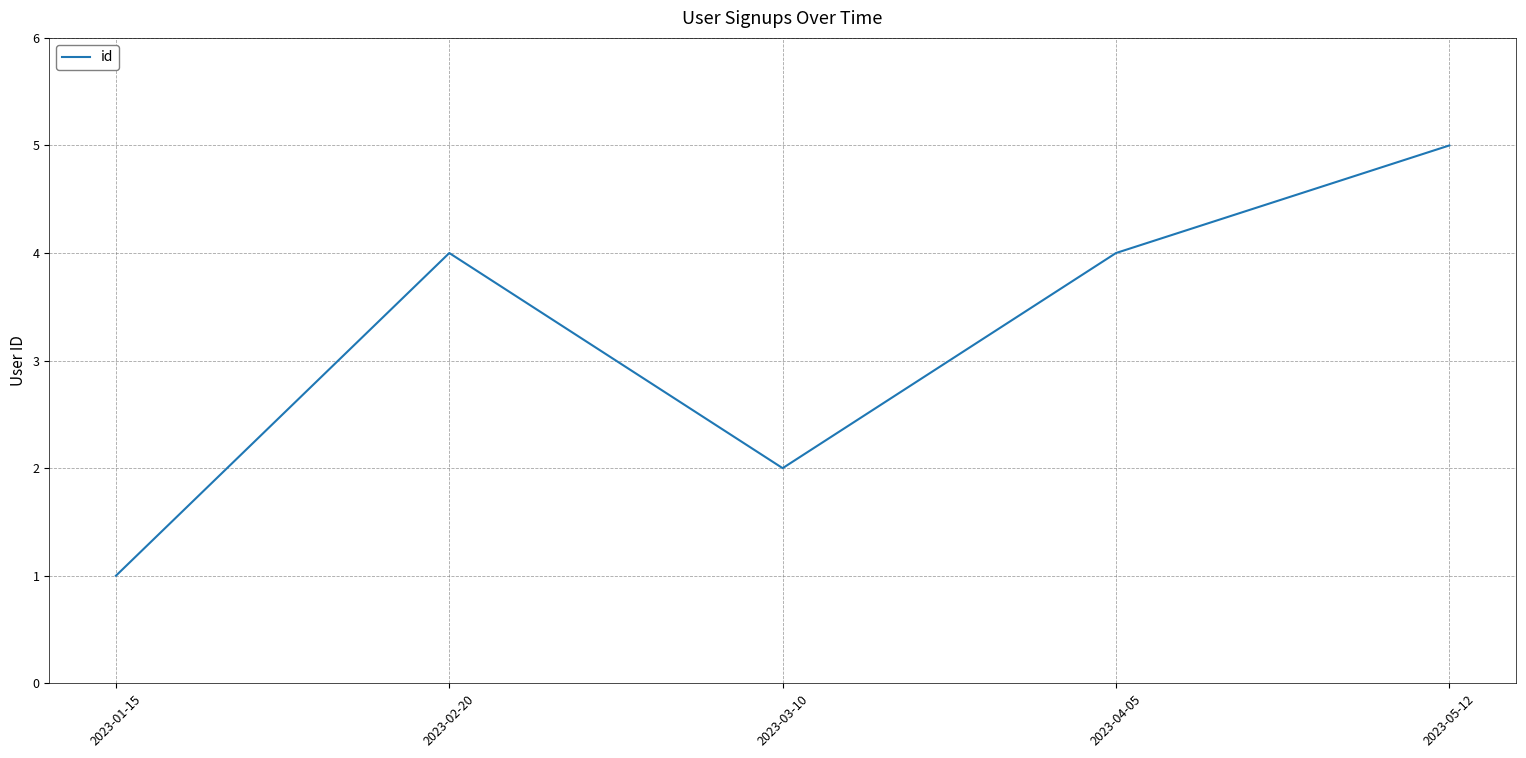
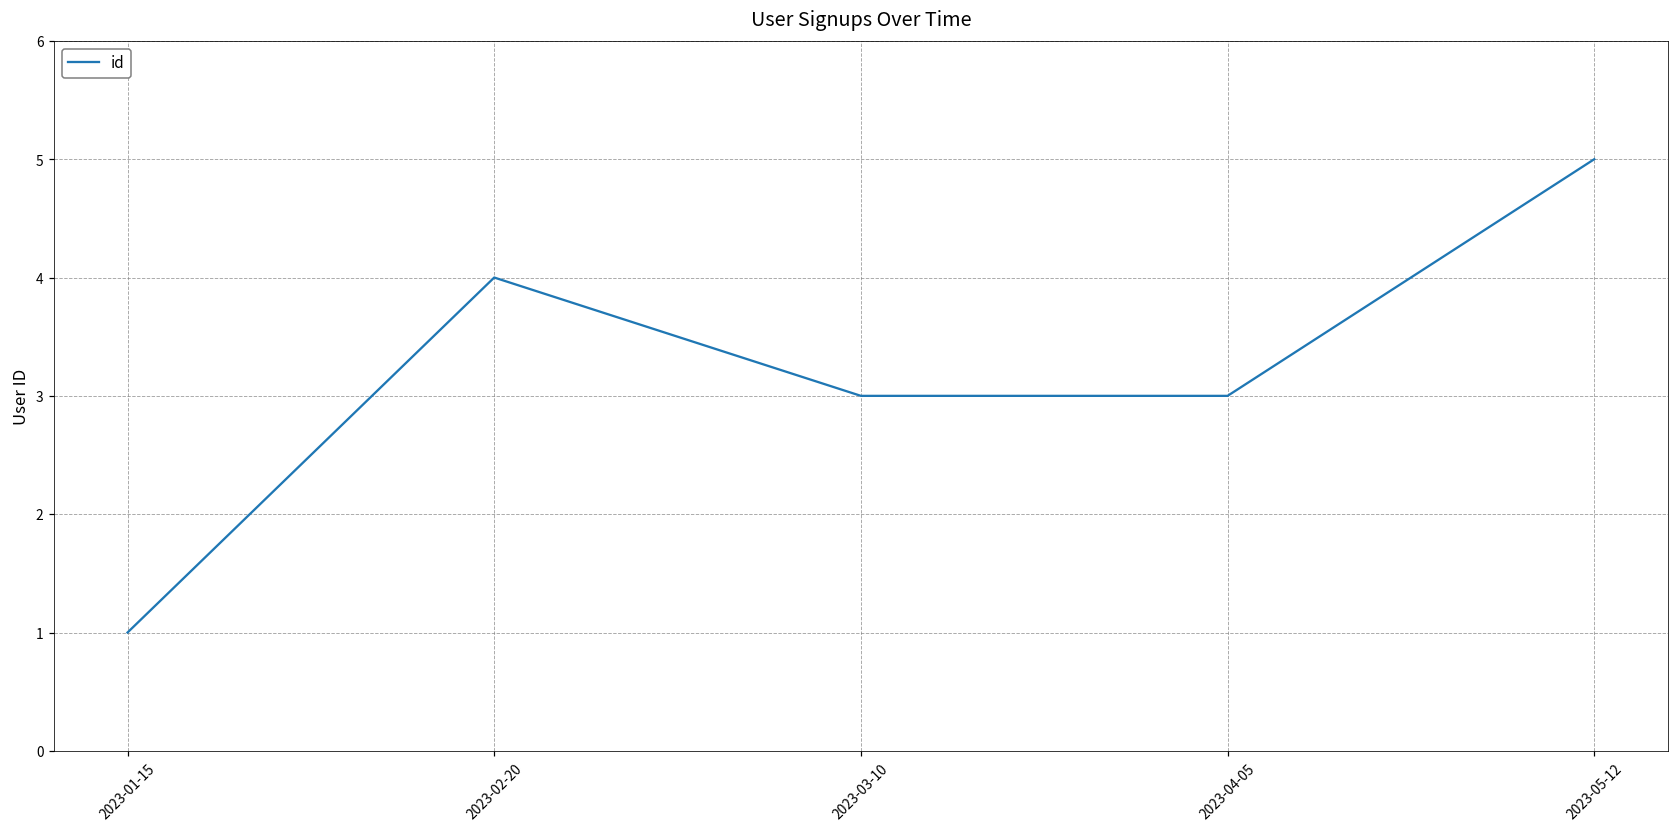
  {
    "2023-01-15": 1,
    "2023-02-20": 4,
-   "2023-03-10": 2,
-   "2023-04-05": 4,
+   "2023-03-10": 3,
+   "2023-04-05": 3,
    "2023-05-12": 5
  }
